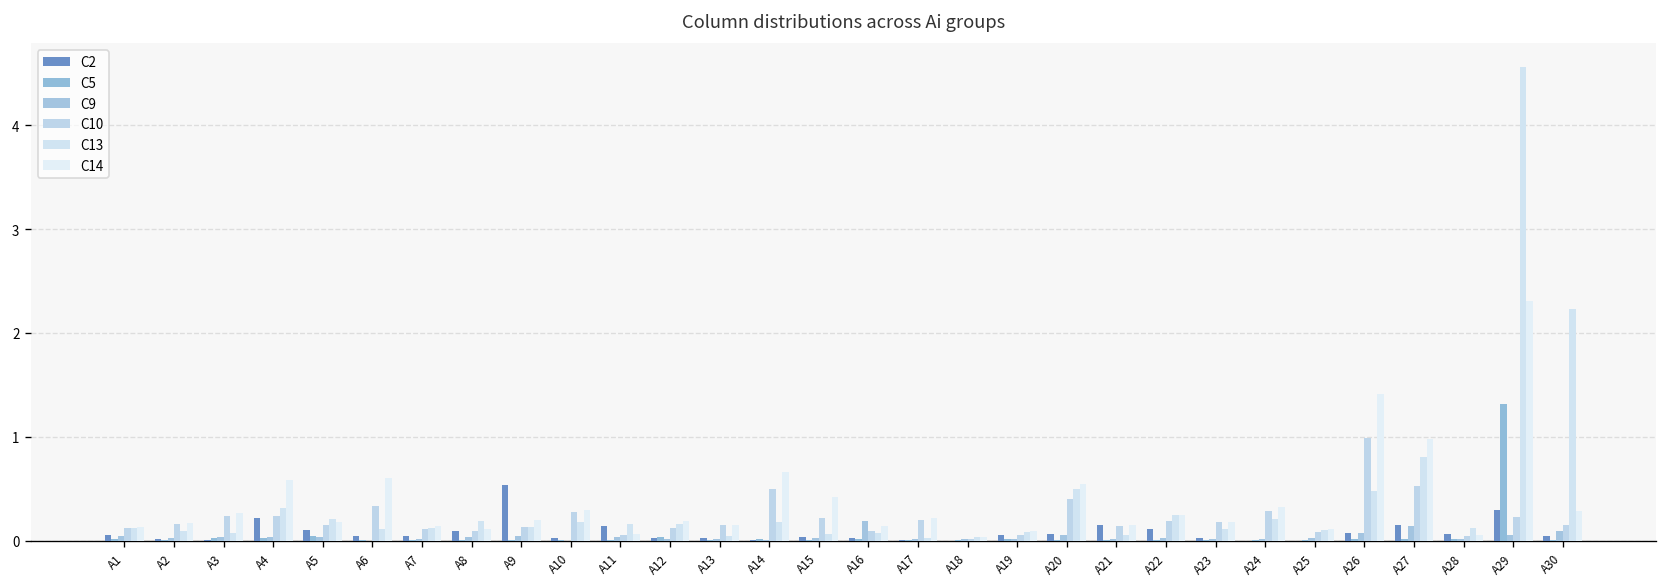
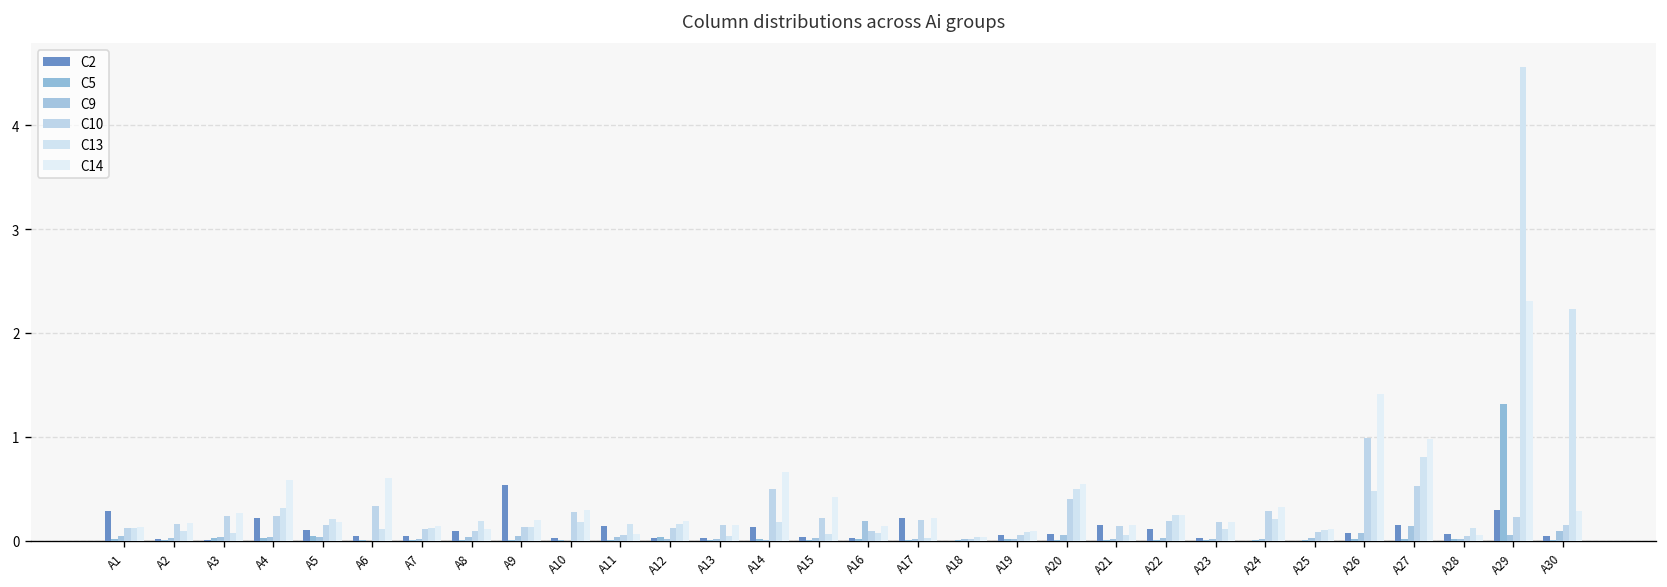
  {
    "C2": {
-     "A1": 0.0,
+     "A1": 0.3,
      "A4": 0.2,
      "A5": 0.1,
      "A6": 0.0,
      "A7": 0.0,
      "A8": 0.1,
      "A9": 0.5,
      "A11": 0.1,
-     "A14": 0.0,
+     "A14": 0.1,
      "A15": 0.0,
-     "A17": 0.0,
+     "A17": 0.2,
      "A19": 0.0,
      "A20": 0.1,
      "A21": 0.2,
      "A22": 0.1,
      "A26": 0.1,
      "A27": 0.1,
      "A28": 0.1,
      "A29": 0.3,
      "A30": 0.0
    }
  }
